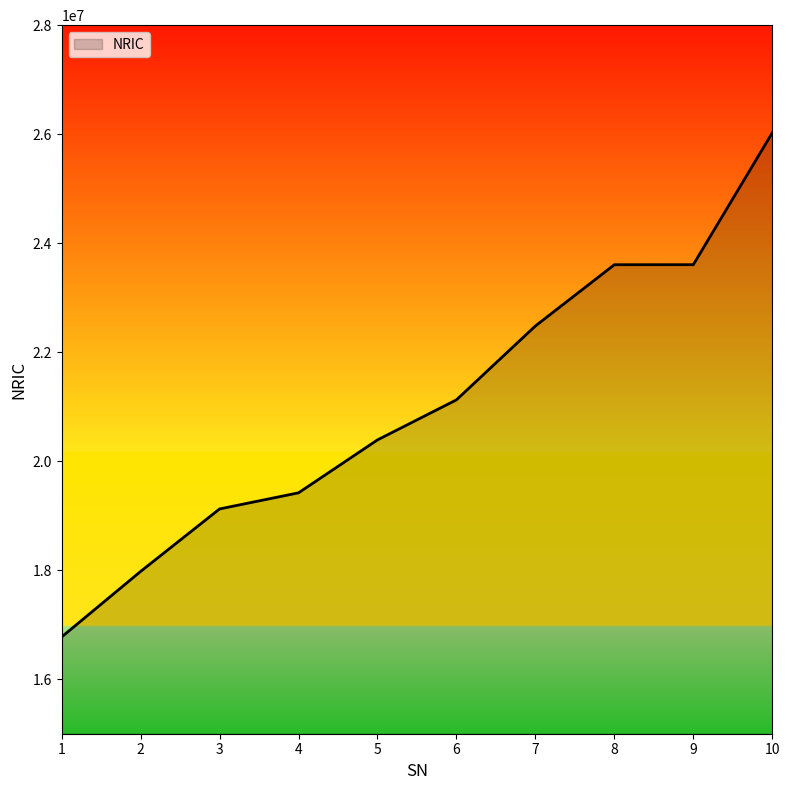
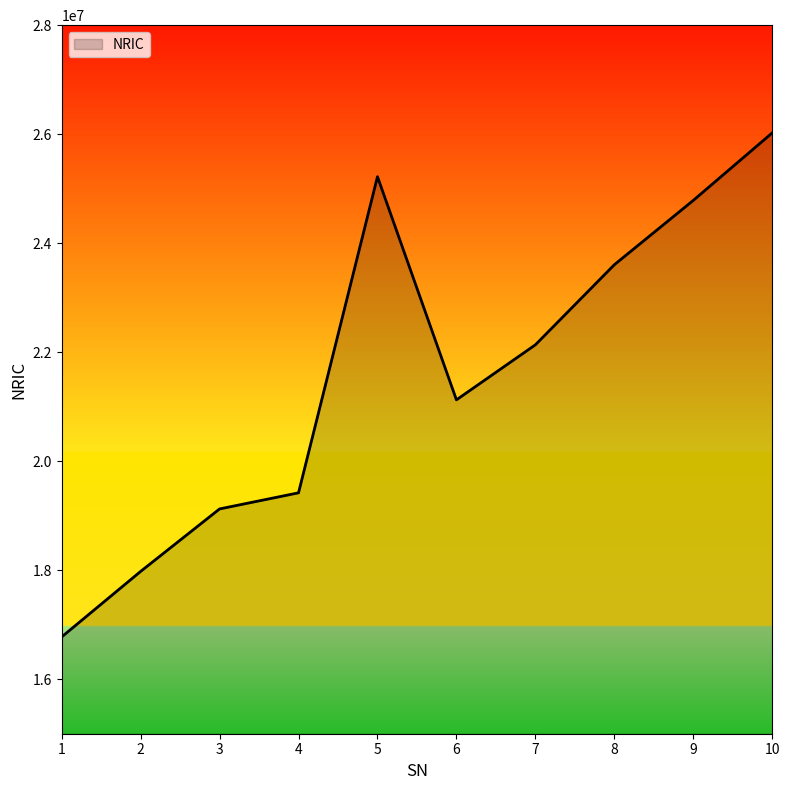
  {
    "1": 16800000,
    "2": 18000000,
    "3": 19100000,
    "4": 19400000,
-   "5": 20400000,
+   "5": 25200000,
    "6": 21100000,
-   "7": 22500000,
+   "7": 22100000,
    "8": 23600000,
-   "9": 23600000,
+   "9": 24800000,
    "10": 26000000
  }
